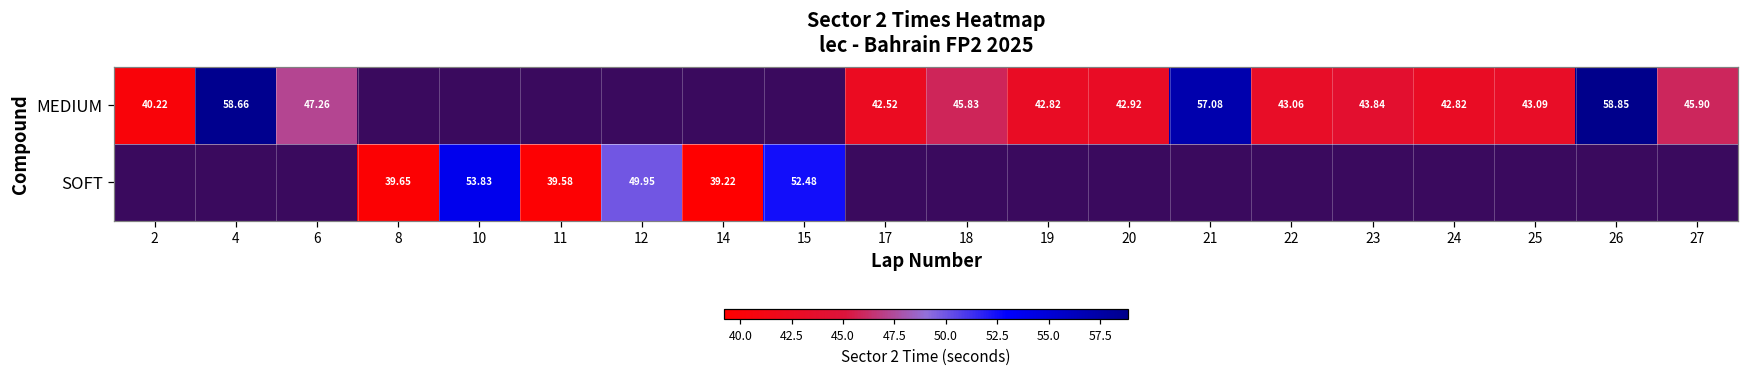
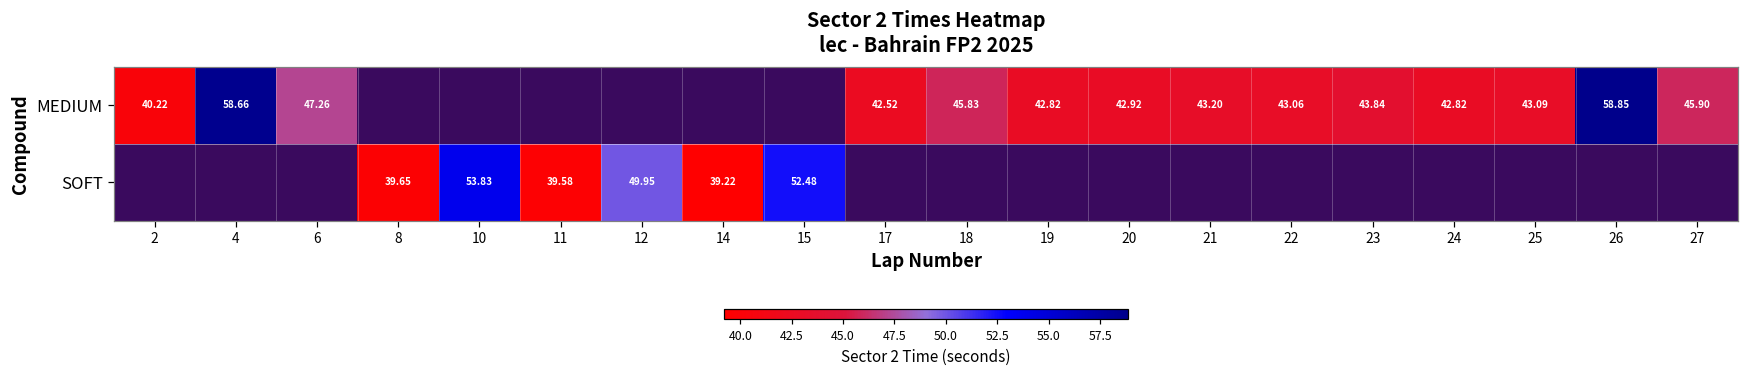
  {
    "MEDIUM": {
      "2": 40.22,
      "4": 58.66,
      "6": 47.26,
      "17": 42.52,
      "18": 45.83,
      "19": 42.82,
      "20": 42.92,
-     "21": 57.08,
+     "21": 43.20,
      "22": 43.06,
      "23": 43.84,
      "24": 42.82,
      "25": 43.09,
      "26": 58.85,
      "27": 45.90
    },
    "SOFT": {
      "8": 39.65,
      "10": 53.83,
      "11": 39.58,
      "12": 49.95,
      "14": 39.22,
      "15": 52.48
    }
  }
